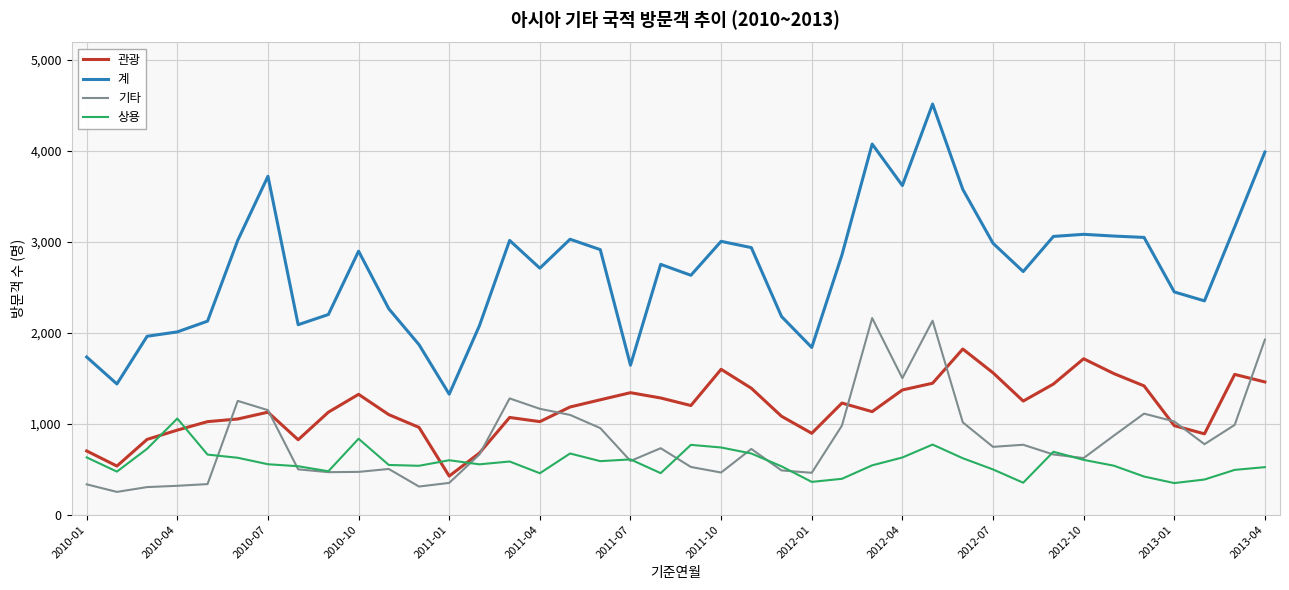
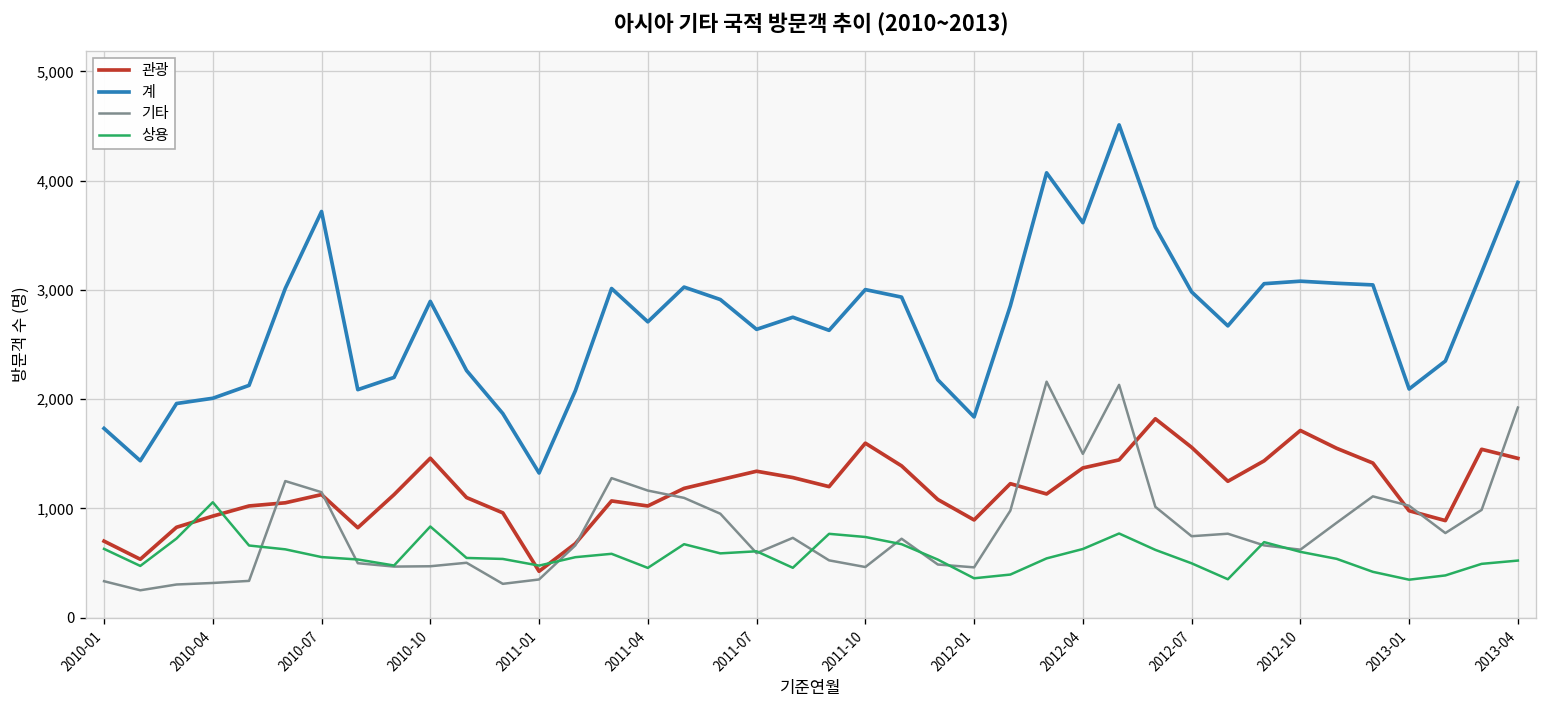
  {
    "관광": {
      "2010-01": "700",
      "2010-04": "900",
-     "2010-10": "1,300",
+     "2010-10": "1,500",
      "2011-01": "400",
      "2011-04": "1,000",
      "2011-07": "1,300",
      "2011-10": "1,600",
      "2012-01": "900",
      "2012-04": "1,400",
      "2012-07": "1,600",
      "2012-10": "1,700",
      "2013-01": "1,000",
      "2013-04": "1,500"
    },
    "계": {
      "2010-01": "1,700",
      "2010-04": "2,000",
      "2010-07": "3,700",
      "2010-10": "2,900",
      "2011-01": "1,300",
      "2011-04": "2,700",
-     "2011-07": "1,600",
+     "2011-07": "2,600",
      "2011-10": "3,000",
      "2012-01": "1,800",
      "2012-04": "3,600",
      "2012-07": "3,000",
      "2012-10": "3,100",
-     "2013-01": "2,400",
+     "2013-01": "2,100",
      "2013-04": "4,000"
    },
    "기타": {
      "2010-01": "300",
      "2010-04": "300",
      "2010-10": "500",
      "2011-01": "300",
      "2011-04": "1,200",
      "2011-10": "500",
      "2012-01": "500",
      "2012-04": "1,500",
      "2012-07": "700",
      "2013-01": "1,000",
      "2013-04": "1,900"
    },
    "상용": {
      "2010-01": "600",
      "2010-04": "1,100",
      "2010-07": "600",
      "2010-10": "800",
-     "2011-01": "600",
+     "2011-01": "500",
      "2011-04": "500",
      "2011-10": "700",
      "2012-01": "400",
      "2012-04": "600",
      "2012-07": "500",
      "2013-01": "300",
      "2013-04": "500"
    }
  }
